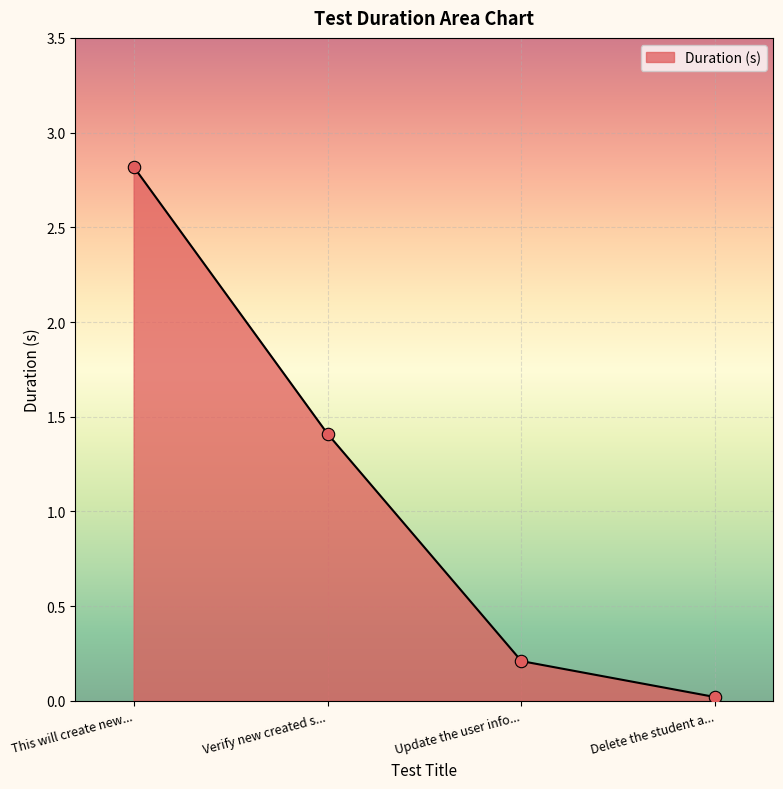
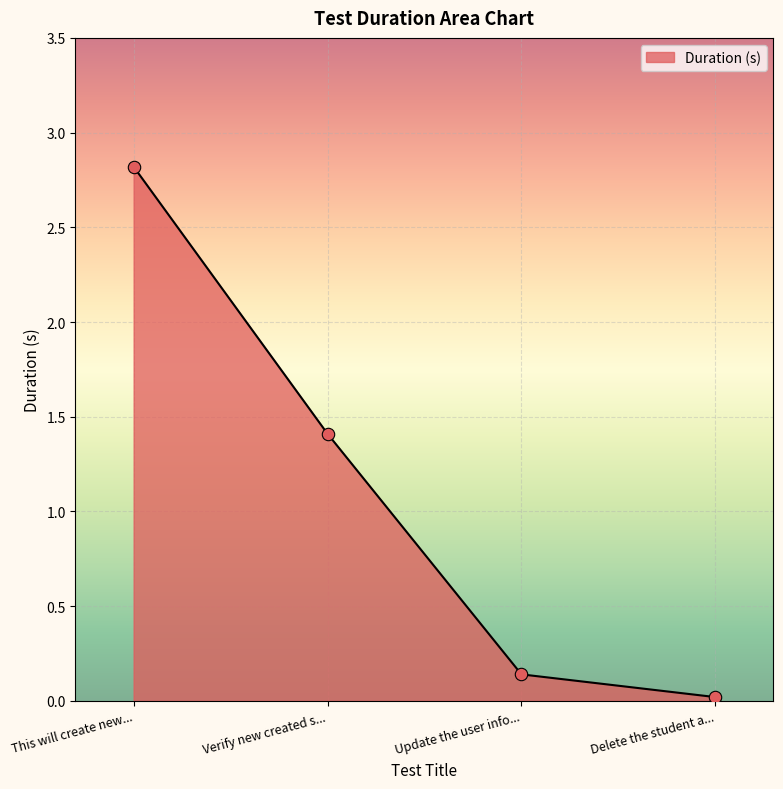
  {
    "This will create new...": 2.82,
    "Verify new created s...": 1.41,
-   "Update the user info...": 0.21,
+   "Update the user info...": 0.14,
    "Delete the student a...": 0.02
  }
